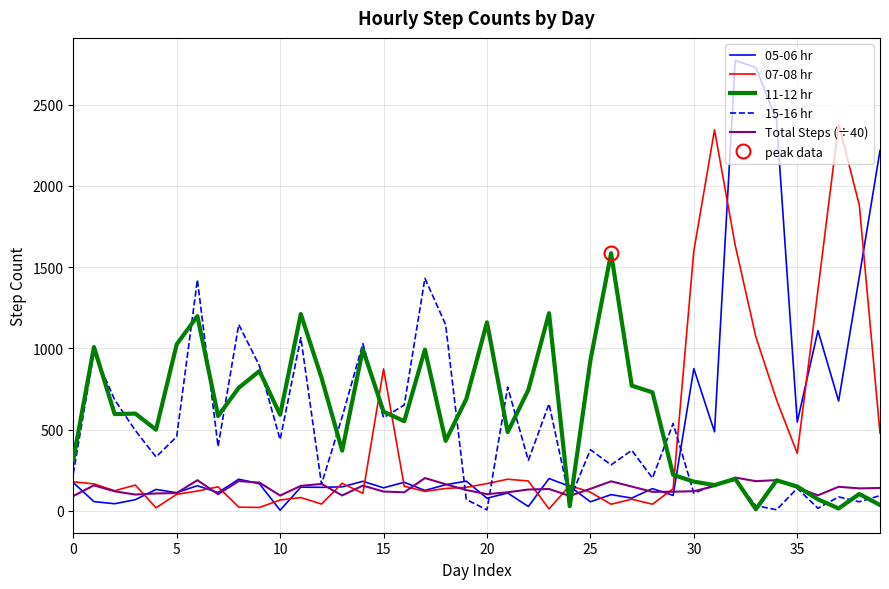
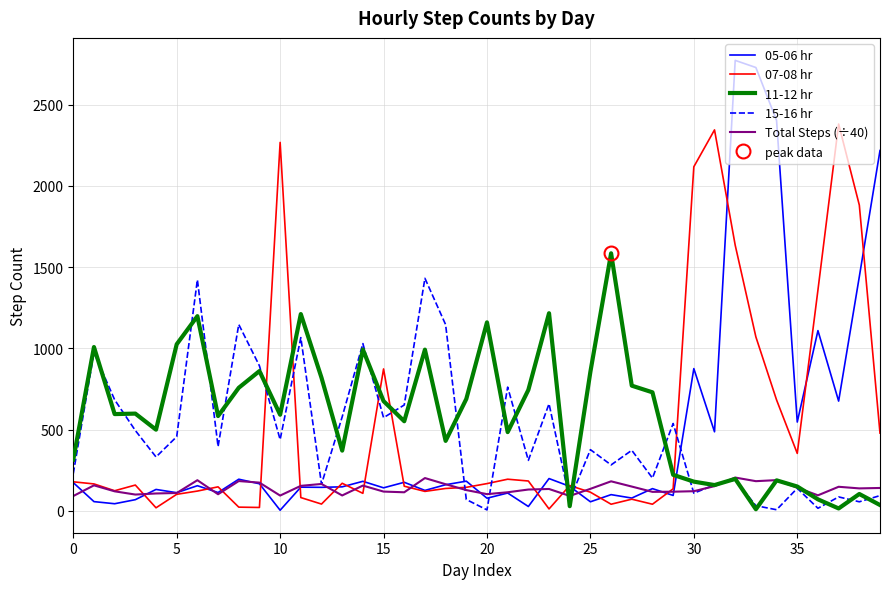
  {
    "07-08 hr": {
-     "10": 70,
+     "10": 2270,
      "15": 870,
      "20": 170,
      "25": 110,
-     "30": 1600,
+     "30": 2120,
      "35": 350
    },
    "11-12 hr": {
      "0": 320,
      "5": 1030,
      "10": 590,
-     "15": 610,
+     "15": 680,
      "20": 1160,
-     "25": 930,
+     "25": 860,
      "30": 180
    },
    "Total Steps (÷40)": {
      "0": 90,
      "10": 90,
      "15": 120,
      "20": 100,
      "25": 130
    }
  }
